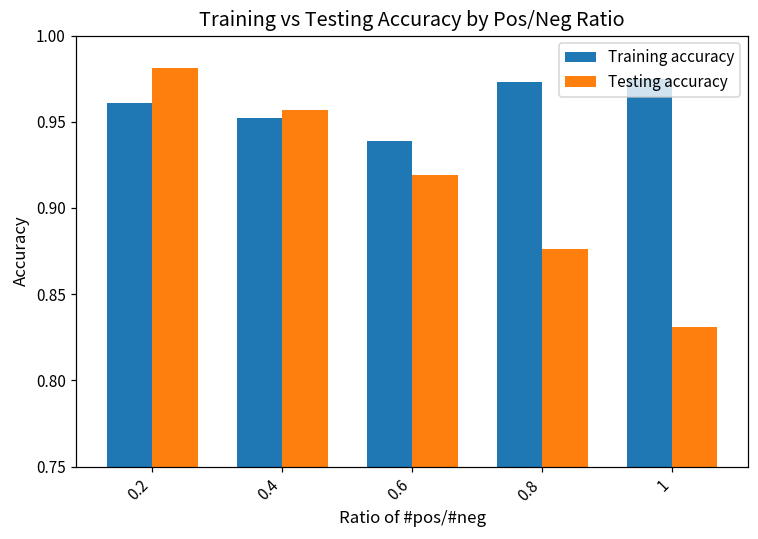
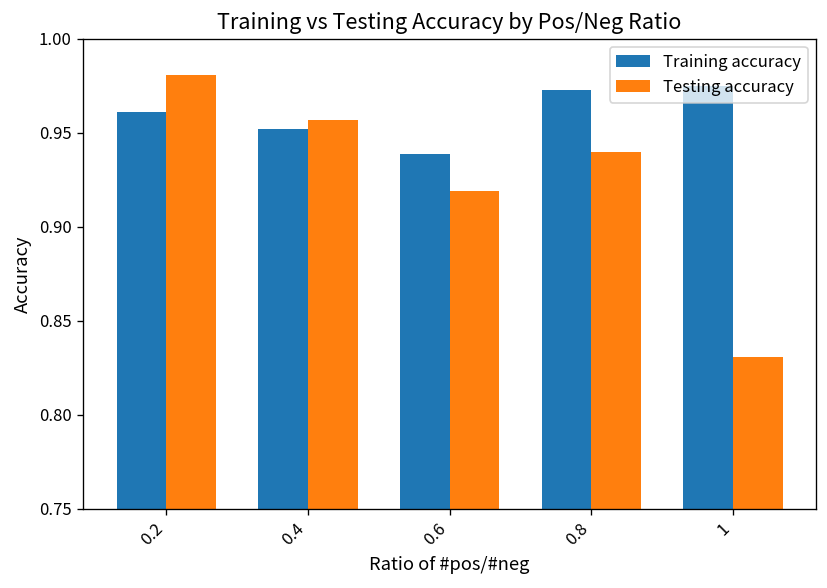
  {
    "Training accuracy": {
      "0.2": 0.961,
      "0.4": 0.952,
      "0.6": 0.939,
      "0.8": 0.973
    },
    "Testing accuracy": {
      "0.2": 0.981,
      "0.4": 0.957,
      "0.6": 0.919,
-     "0.8": 0.876,
+     "0.8": 0.940,
      "1": 0.831
    }
  }
